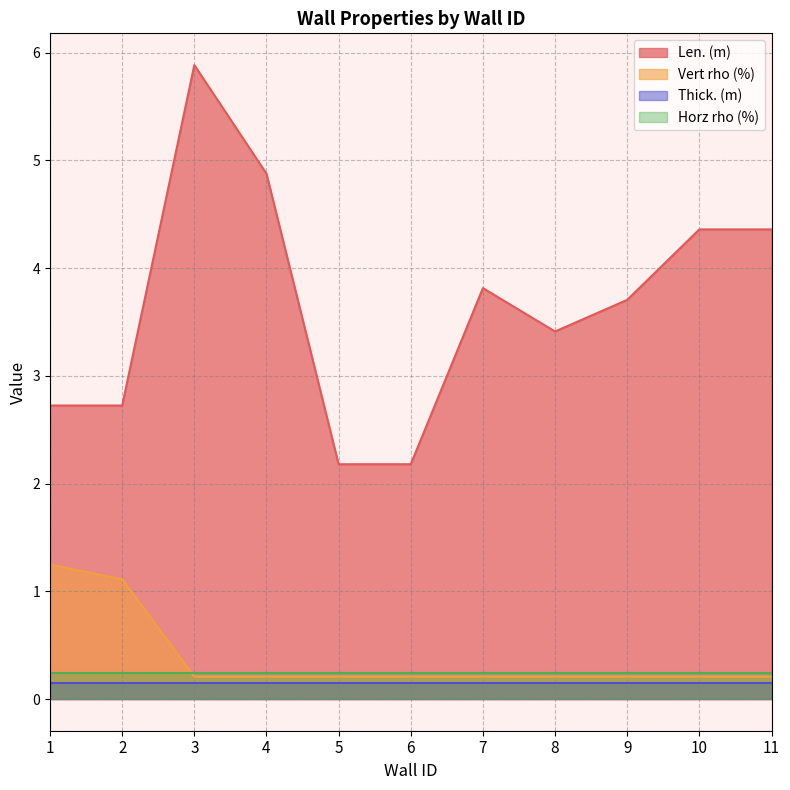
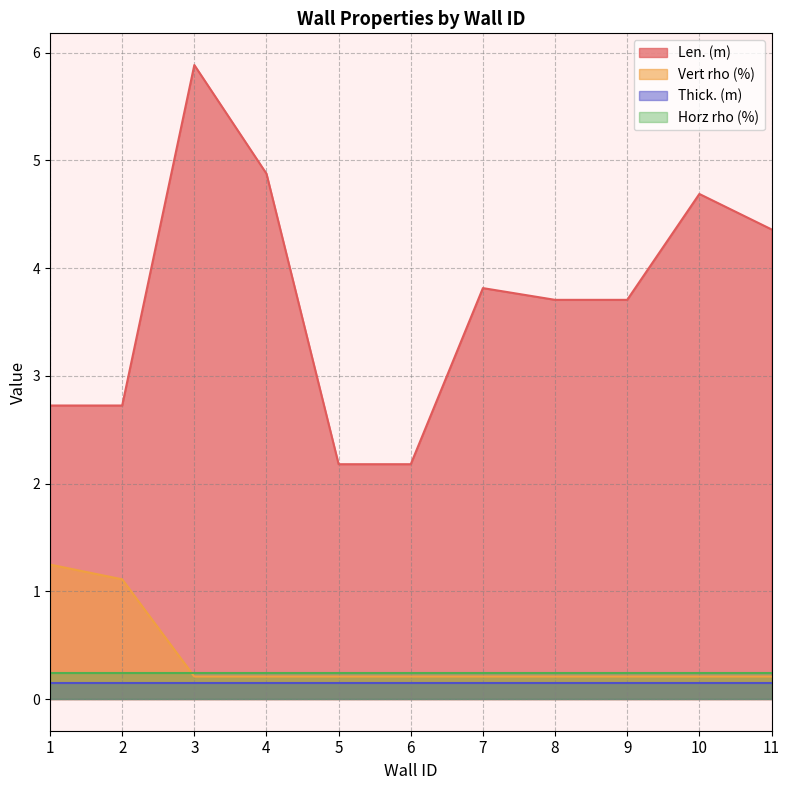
  {
    "Len. (m)": {
      "1": 2.72,
      "2": 2.72,
      "3": 5.88,
      "4": 4.88,
      "5": 2.18,
      "6": 2.18,
      "7": 3.81,
-     "8": 3.41,
+     "8": 3.70,
      "9": 3.70,
-     "10": 4.36,
+     "10": 4.69,
      "11": 4.36
    },
    "Vert rho (%)": {
      "1": 1.25,
      "2": 1.11,
      "3": 0.21,
      "4": 0.21,
      "5": 0.21,
      "6": 0.21,
      "7": 0.21,
      "8": 0.21,
      "9": 0.21,
      "10": 0.21,
      "11": 0.21
    },
    "Thick. (m)": {
      "1": 0.15,
      "2": 0.15,
      "3": 0.15,
      "4": 0.15,
      "5": 0.15,
      "6": 0.15,
      "7": 0.15,
      "8": 0.15,
      "9": 0.15,
      "10": 0.15,
      "11": 0.15
    },
    "Horz rho (%)": {
      "1": 0.24,
      "2": 0.24,
      "3": 0.24,
      "4": 0.24,
      "5": 0.24,
      "6": 0.24,
      "7": 0.24,
      "8": 0.24,
      "9": 0.24,
      "10": 0.24,
      "11": 0.24
    }
  }
